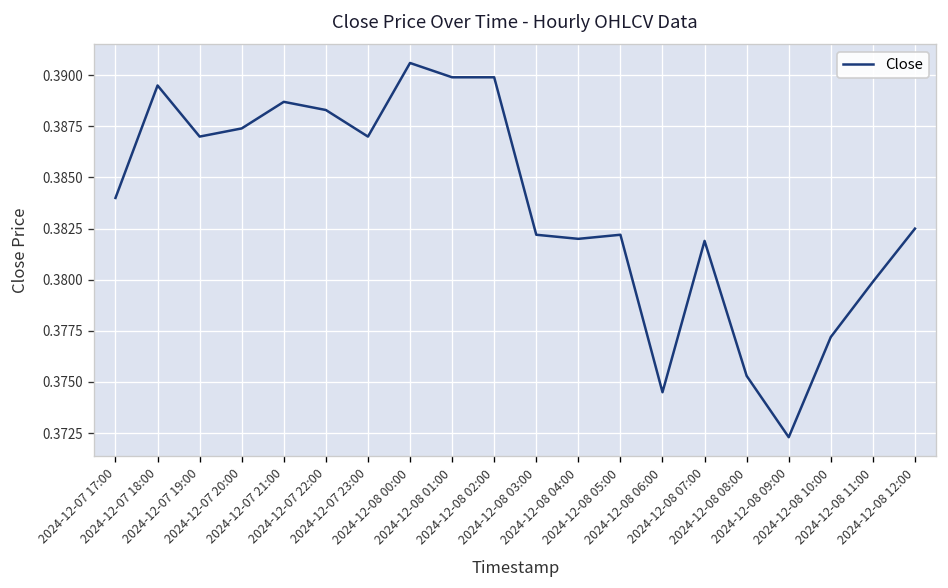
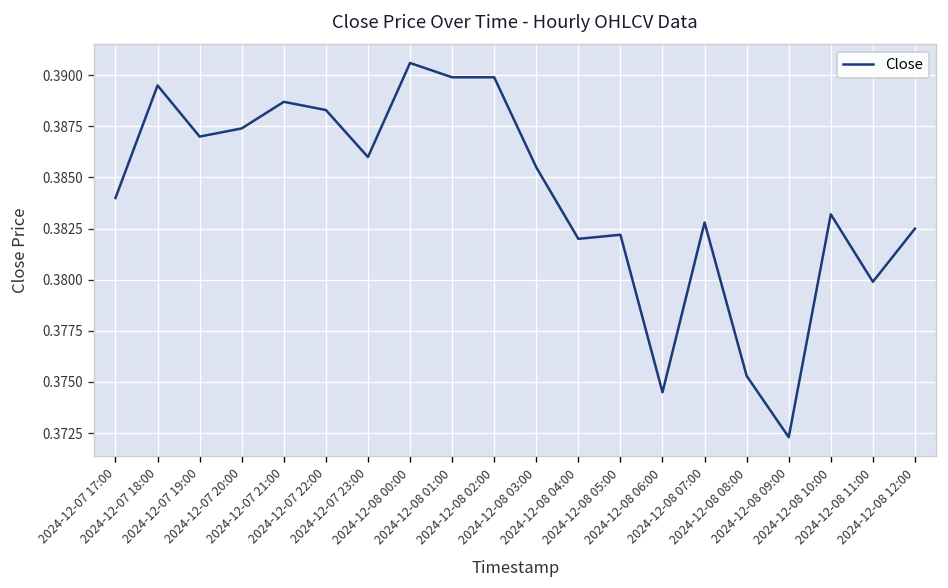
  {
    "2024-12-07 17:00": 0.3840,
    "2024-12-07 18:00": 0.3895,
    "2024-12-07 19:00": 0.3870,
    "2024-12-07 20:00": 0.3874,
    "2024-12-07 21:00": 0.3887,
    "2024-12-07 22:00": 0.3883,
-   "2024-12-07 23:00": 0.387,
+   "2024-12-07 23:00": 0.386,
    "2024-12-08 00:00": 0.3906,
    "2024-12-08 01:00": 0.3899,
    "2024-12-08 02:00": 0.3899,
-   "2024-12-08 03:00": 0.3822,
+   "2024-12-08 03:00": 0.3855,
    "2024-12-08 04:00": 0.3820,
    "2024-12-08 05:00": 0.3822,
    "2024-12-08 06:00": 0.3745,
-   "2024-12-08 07:00": 0.3819,
+   "2024-12-08 07:00": 0.3828,
    "2024-12-08 08:00": 0.3753,
    "2024-12-08 09:00": 0.3723,
-   "2024-12-08 10:00": 0.3772,
+   "2024-12-08 10:00": 0.3832,
    "2024-12-08 11:00": 0.3799,
    "2024-12-08 12:00": 0.3825
  }
